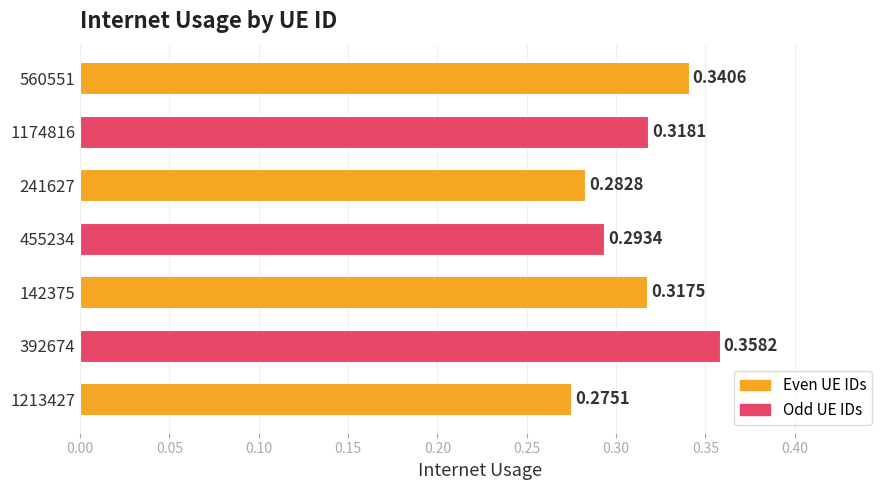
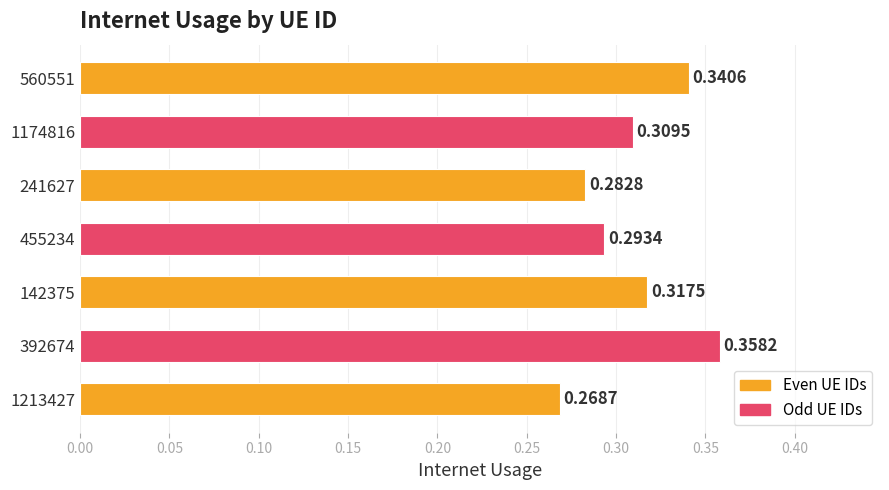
  {
    "560551": 0.3406,
-   "1174816": 0.3181,
+   "1174816": 0.3095,
    "241627": 0.2828,
    "455234": 0.2934,
    "142375": 0.3175,
    "392674": 0.3582,
-   "1213427": 0.2751
+   "1213427": 0.2687
  }
